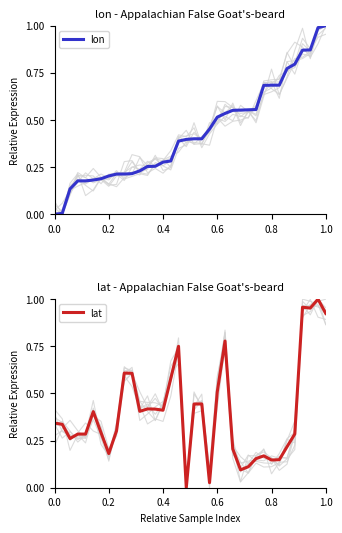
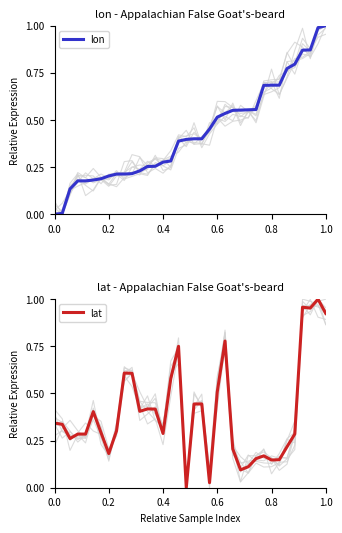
  {
    "lat - Appalachian False Goat's-beard": {
      "lat": {
-       "0.4": 0.41
+       "0.4": 0.29
      }
    }
  }
